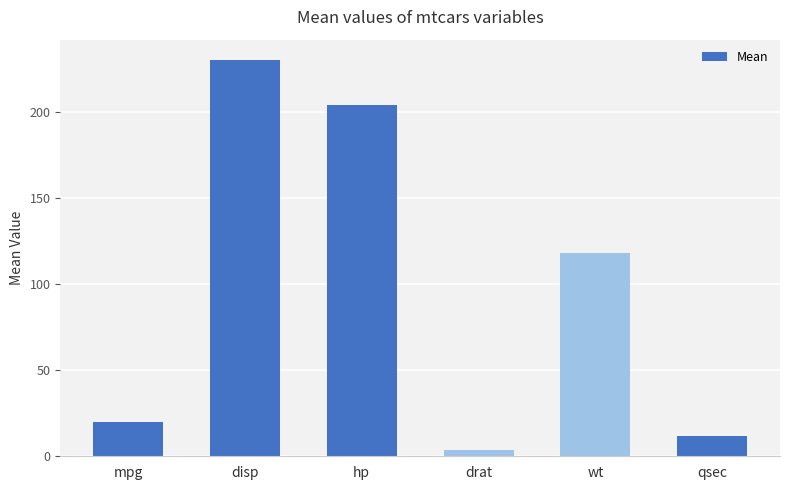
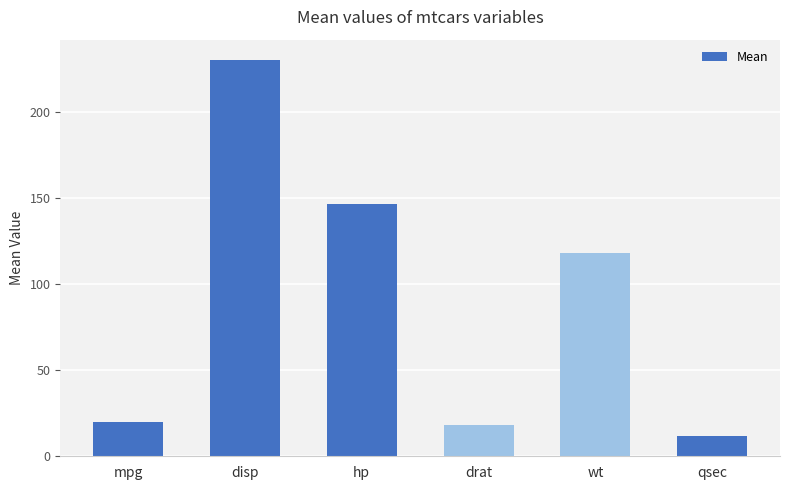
  {
    "mpg": 20,
    "disp": 231,
-   "hp": 204,
-   "drat": 4,
+   "hp": 147,
+   "drat": 18,
    "wt": 118,
    "qsec": 12
  }
